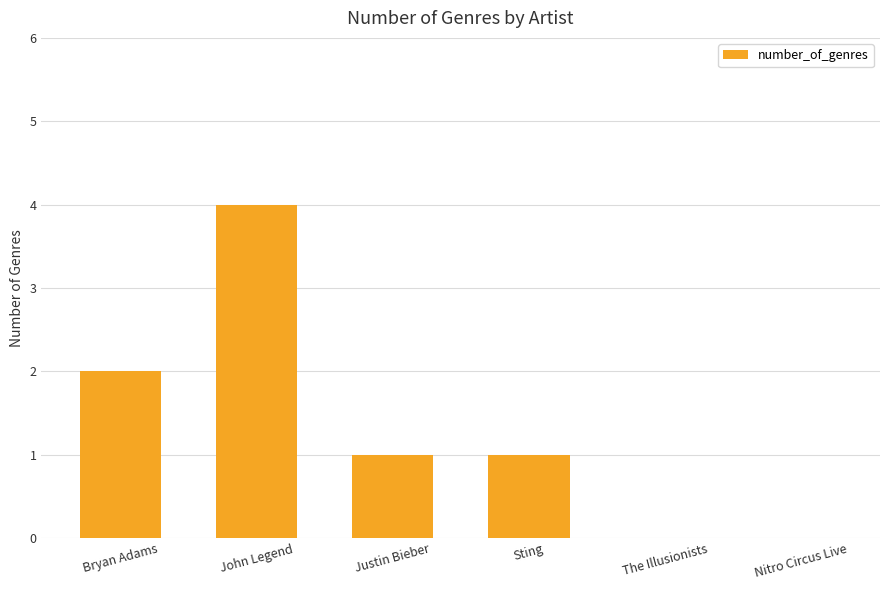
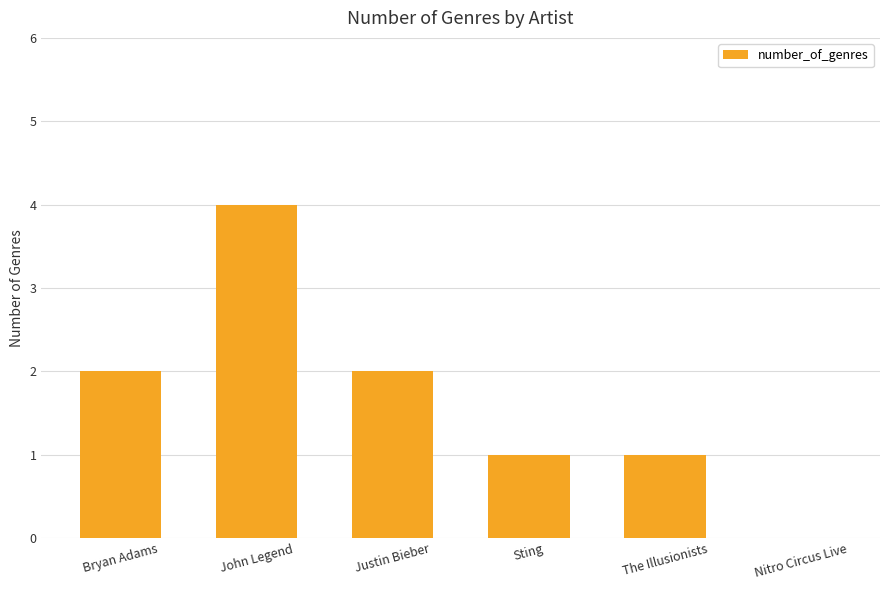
  {
    "Bryan Adams": 2,
    "John Legend": 4,
-   "Justin Bieber": 1,
+   "Justin Bieber": 2,
    "Sting": 1,
-   "The Illusionists": 0,
+   "The Illusionists": 1,
    "Nitro Circus Live": 0
  }
